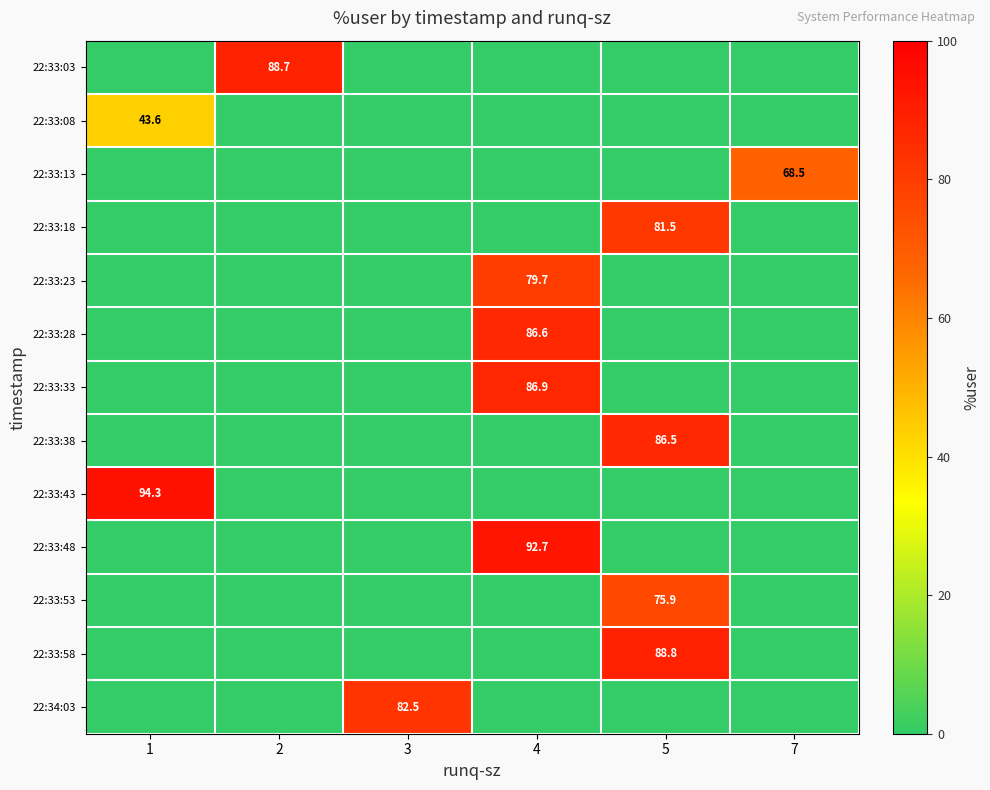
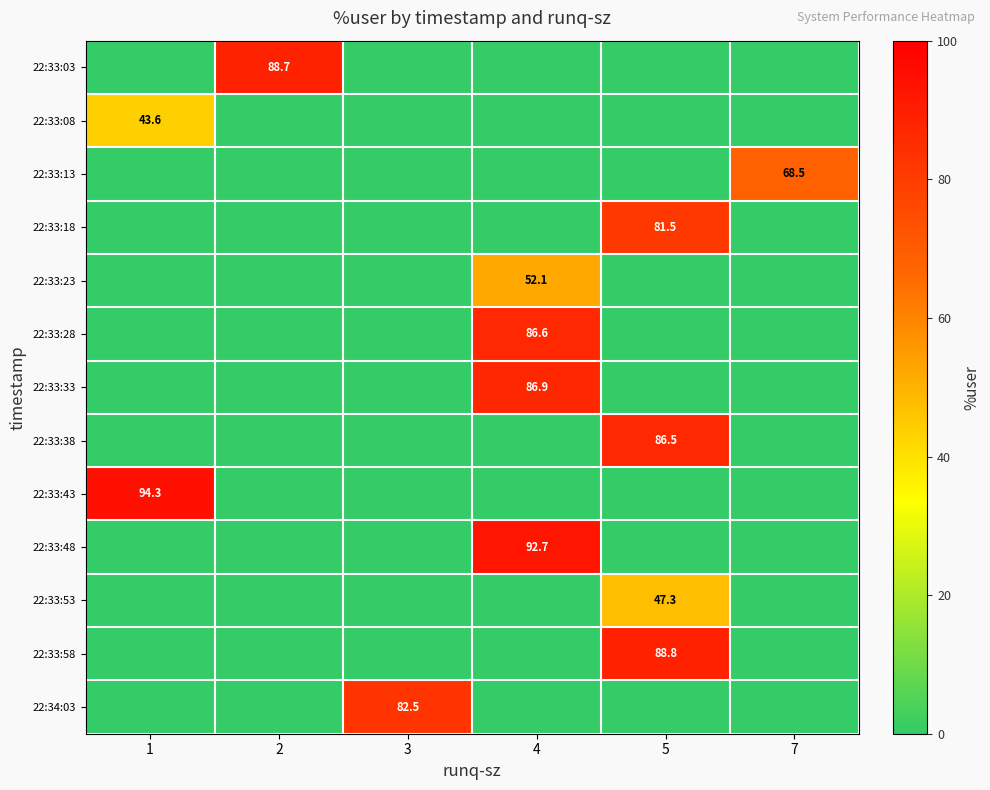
  {
    "22:33:03": {
      "2": 88.7
    },
    "22:33:08": {
      "1": 43.6
    },
    "22:33:13": {
      "7": 68.5
    },
    "22:33:18": {
      "5": 81.5
    },
    "22:33:23": {
-     "4": 79.7
+     "4": 52.1
    },
    "22:33:28": {
      "4": 86.6
    },
    "22:33:33": {
      "4": 86.9
    },
    "22:33:38": {
      "5": 86.5
    },
    "22:33:43": {
      "1": 94.3
    },
    "22:33:48": {
      "4": 92.7
    },
    "22:33:53": {
-     "5": 75.9
+     "5": 47.3
    },
    "22:33:58": {
      "5": 88.8
    },
    "22:34:03": {
      "3": 82.5
    }
  }
